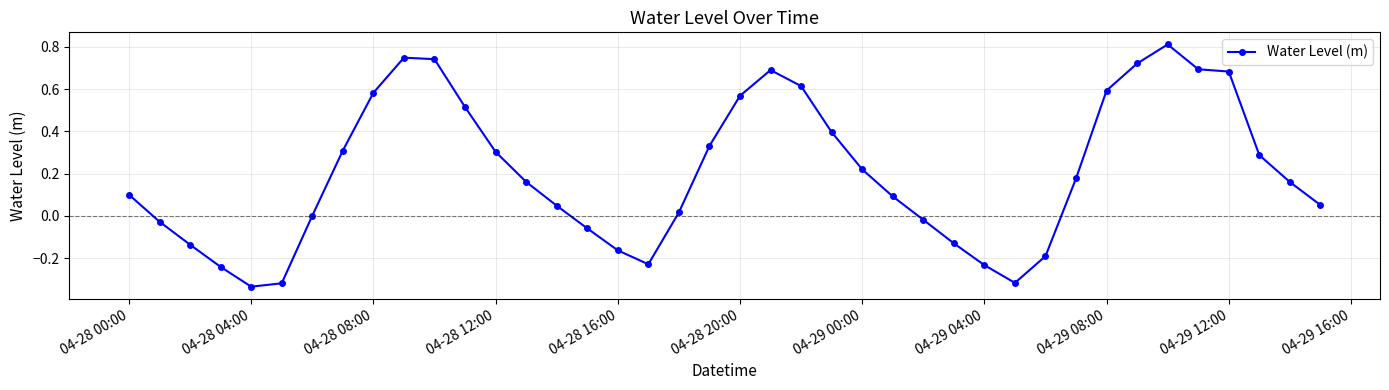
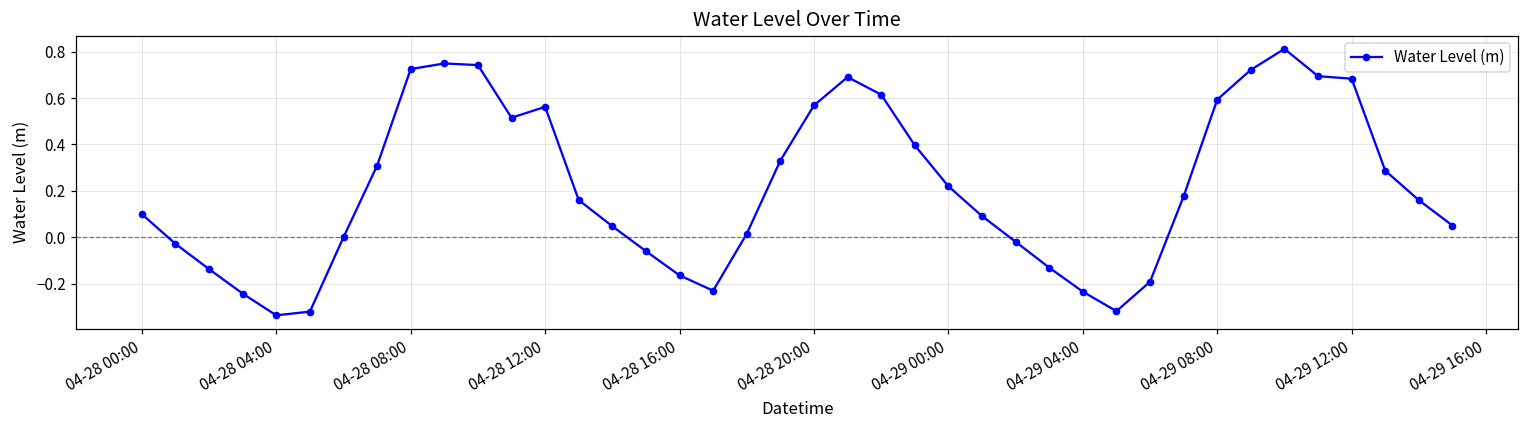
  {
    "04-28 00:00": 0.10,
    "04-28 04:00": -0.34,
-   "04-28 08:00": 0.58,
-   "04-28 12:00": 0.30,
+   "04-28 08:00": 0.72,
+   "04-28 12:00": 0.56,
    "04-28 16:00": -0.16,
    "04-28 20:00": 0.57,
    "04-29 00:00": 0.22,
    "04-29 04:00": -0.23,
    "04-29 08:00": 0.59,
    "04-29 12:00": 0.68
  }
